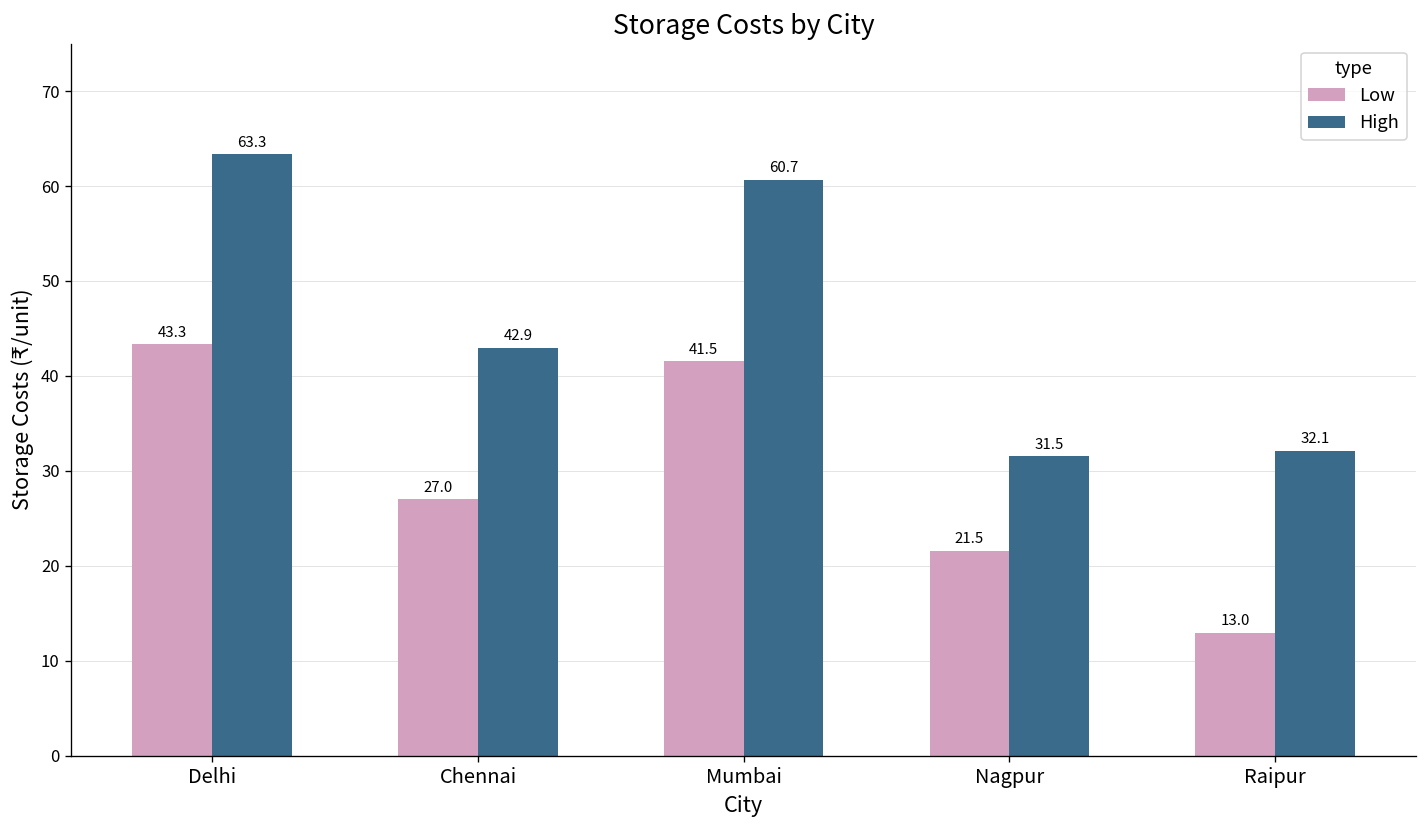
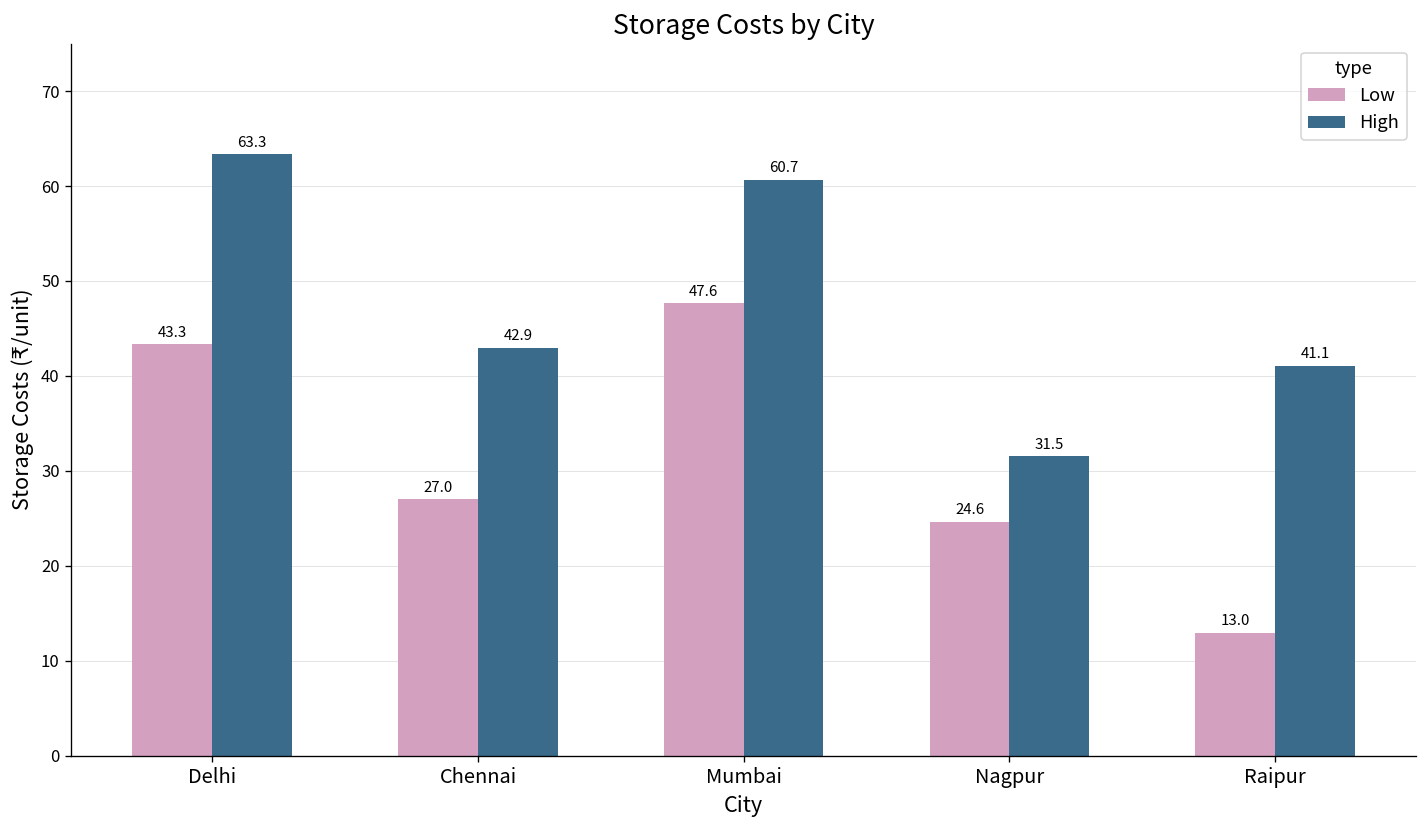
  {
    "Low": {
      "Delhi": 43.3,
      "Chennai": 27.0,
-     "Mumbai": 41.5,
-     "Nagpur": 21.5,
+     "Mumbai": 47.6,
+     "Nagpur": 24.6,
      "Raipur": 13.0
    },
    "High": {
      "Delhi": 63.3,
      "Chennai": 42.9,
      "Mumbai": 60.7,
      "Nagpur": 31.5,
-     "Raipur": 32.1
+     "Raipur": 41.1
    }
  }
